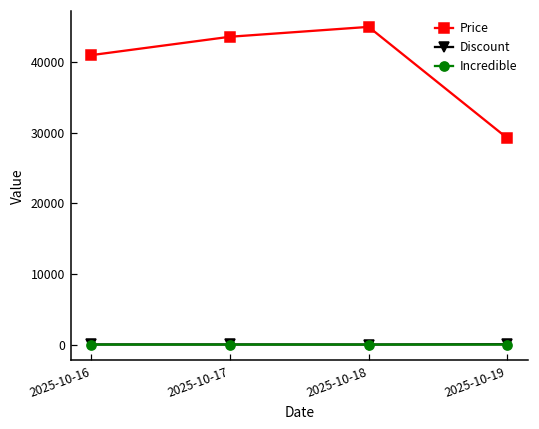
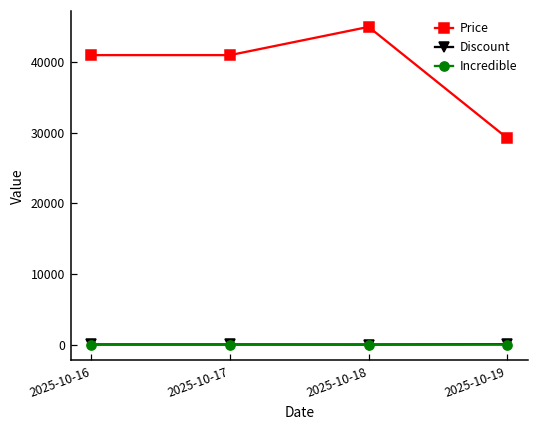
  {
    "Price": {
      "2025-10-16": 41000,
-     "2025-10-17": 44000,
+     "2025-10-17": 41000,
      "2025-10-18": 45000,
      "2025-10-19": 29000
    },
    "Incredible": {
      "2025-10-16": 0,
      "2025-10-17": 0,
      "2025-10-18": 0,
      "2025-10-19": 0
    }
  }
